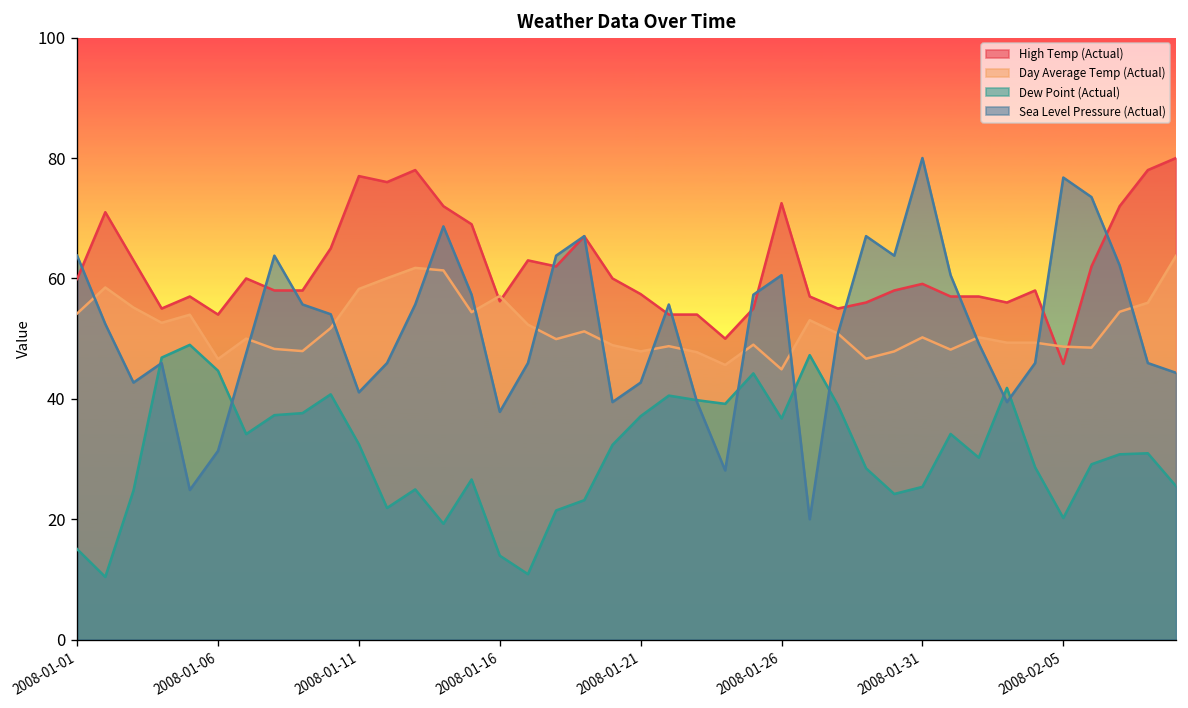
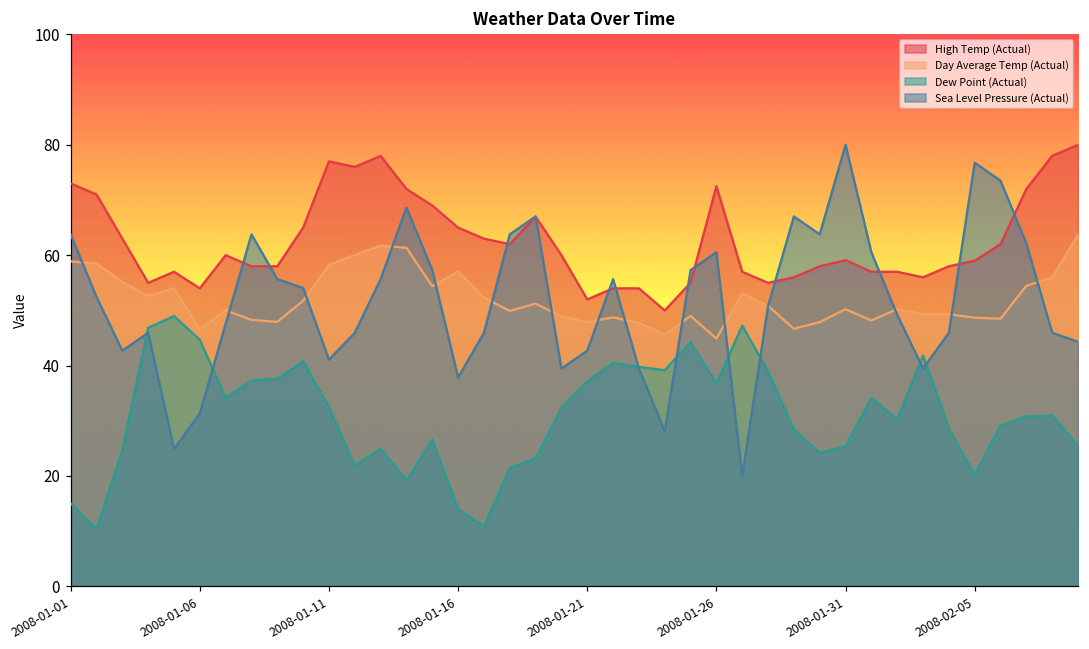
  {
    "High Temp (Actual)": {
-     "2008-01-01": 60,
+     "2008-01-01": 73,
      "2008-01-06": 54,
      "2008-01-11": 77,
-     "2008-01-16": 56,
-     "2008-01-21": 57,
+     "2008-01-16": 65,
+     "2008-01-21": 52,
      "2008-01-26": 73,
      "2008-01-31": 59,
-     "2008-02-05": 46
+     "2008-02-05": 59
    },
    "Day Average Temp (Actual)": {
-     "2008-01-01": 54,
+     "2008-01-01": 59,
      "2008-01-06": 47,
      "2008-01-11": 58,
      "2008-01-16": 57,
      "2008-01-21": 48,
      "2008-01-26": 45,
      "2008-01-31": 50,
      "2008-02-05": 49
    }
  }
